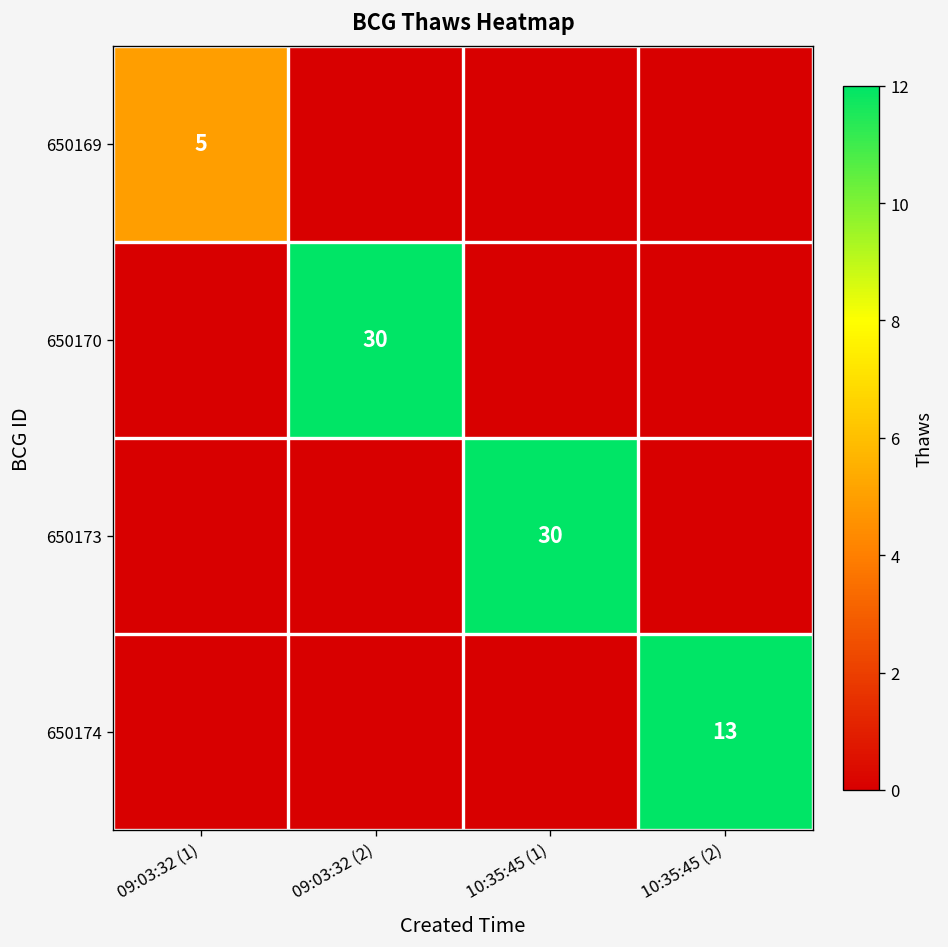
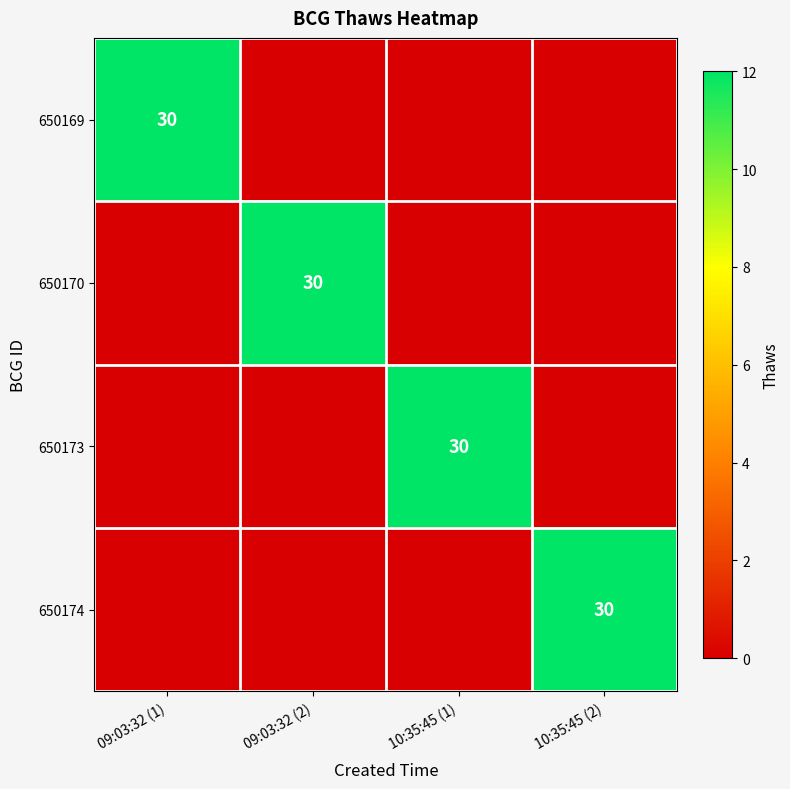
  {
    "650169": {
-     "09:03:32 (1)": 5
+     "09:03:32 (1)": 30
    },
    "650170": {
      "09:03:32 (2)": 30
    },
    "650173": {
      "10:35:45 (1)": 30
    },
    "650174": {
-     "10:35:45 (2)": 13
+     "10:35:45 (2)": 30
    }
  }
